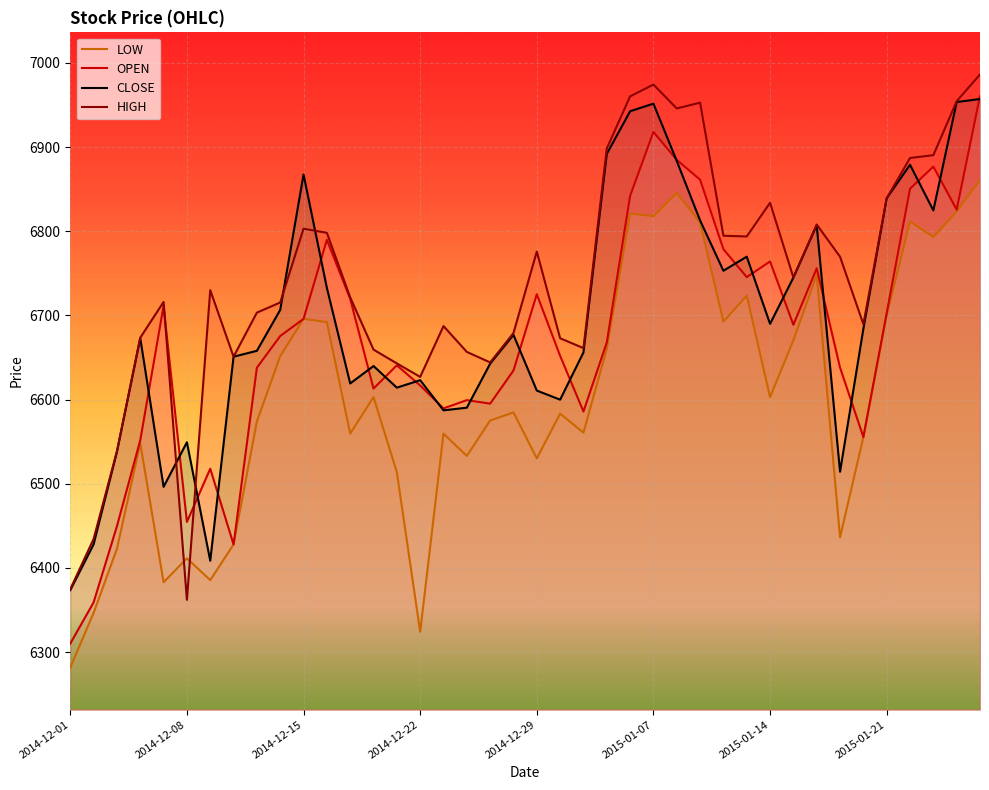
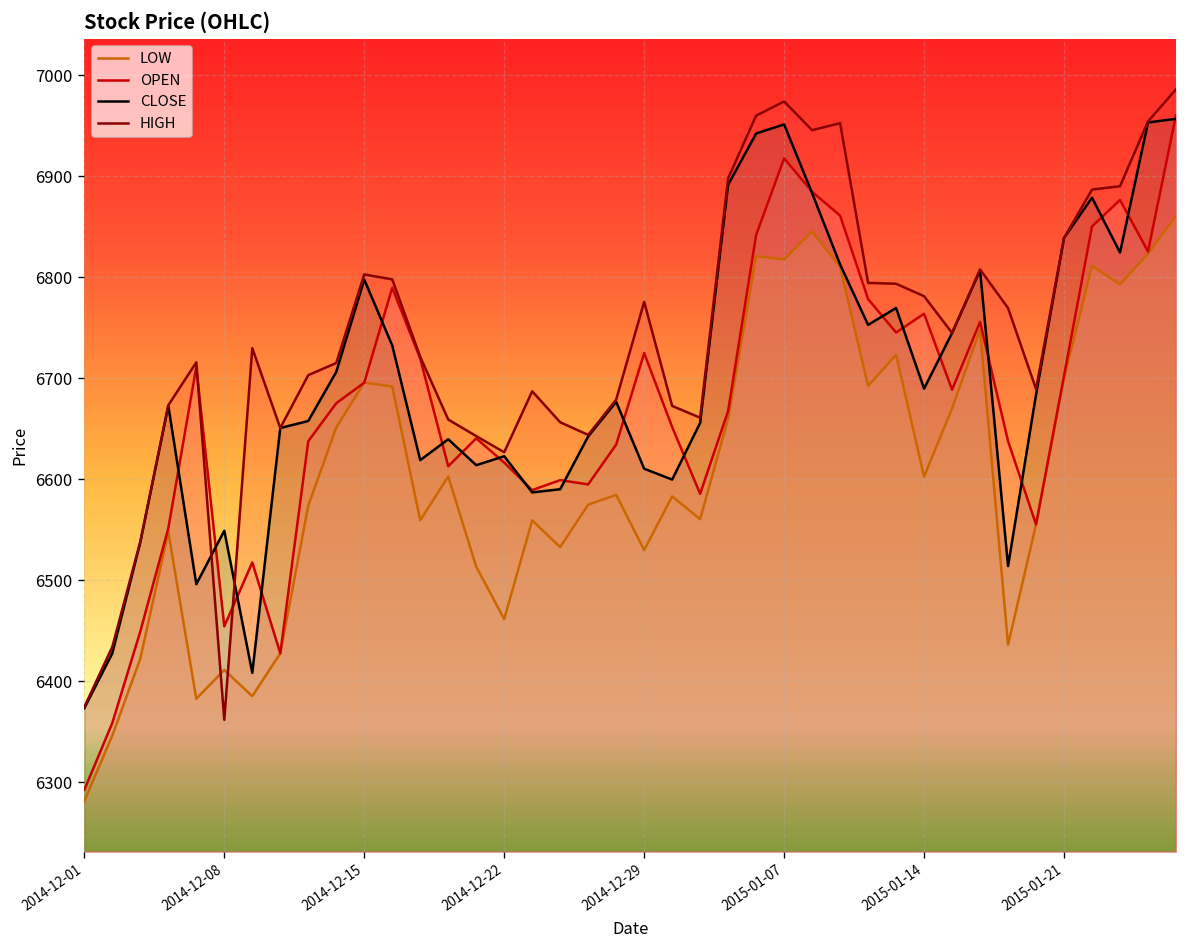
  {
    "LOW": {
      "2014-12-01": 6280,
      "2014-12-08": 6410,
-     "2014-12-22": 6320,
+     "2014-12-22": 6460,
      "2014-12-29": 6530,
      "2015-01-07": 6820,
      "2015-01-14": 6600
    },
    "OPEN": {
-     "2014-12-01": 6310,
+     "2014-12-01": 6290,
      "2014-12-08": 6450,
      "2014-12-22": 6620,
      "2014-12-29": 6730,
      "2015-01-07": 6920,
      "2015-01-14": 6760
    },
    "CLOSE": {
      "2014-12-08": 6550,
-     "2014-12-15": 6870,
+     "2014-12-15": 6800,
      "2014-12-22": 6620,
      "2014-12-29": 6610,
      "2015-01-07": 6950,
      "2015-01-14": 6690
    },
    "HIGH": {
      "2014-12-08": 6360,
      "2014-12-15": 6800,
      "2014-12-22": 6630,
      "2014-12-29": 6780,
      "2015-01-07": 6970,
-     "2015-01-14": 6830
+     "2015-01-14": 6780
    }
  }
